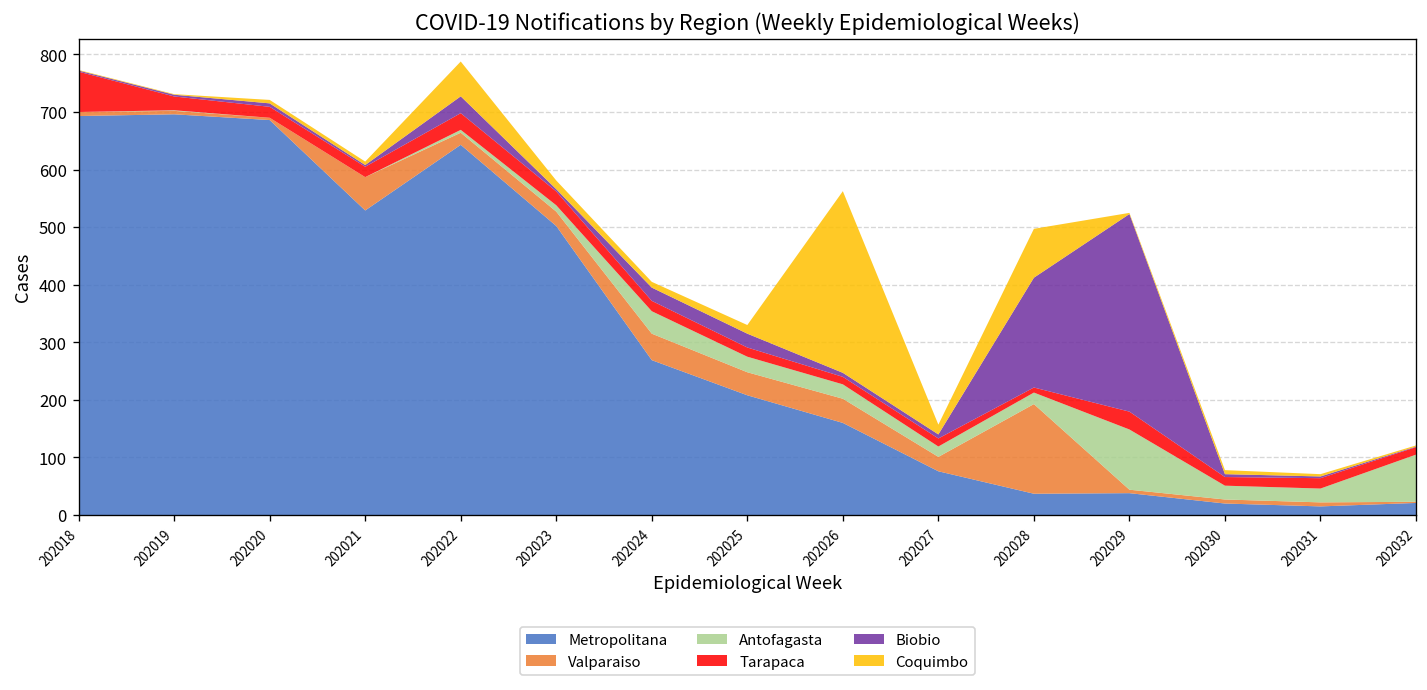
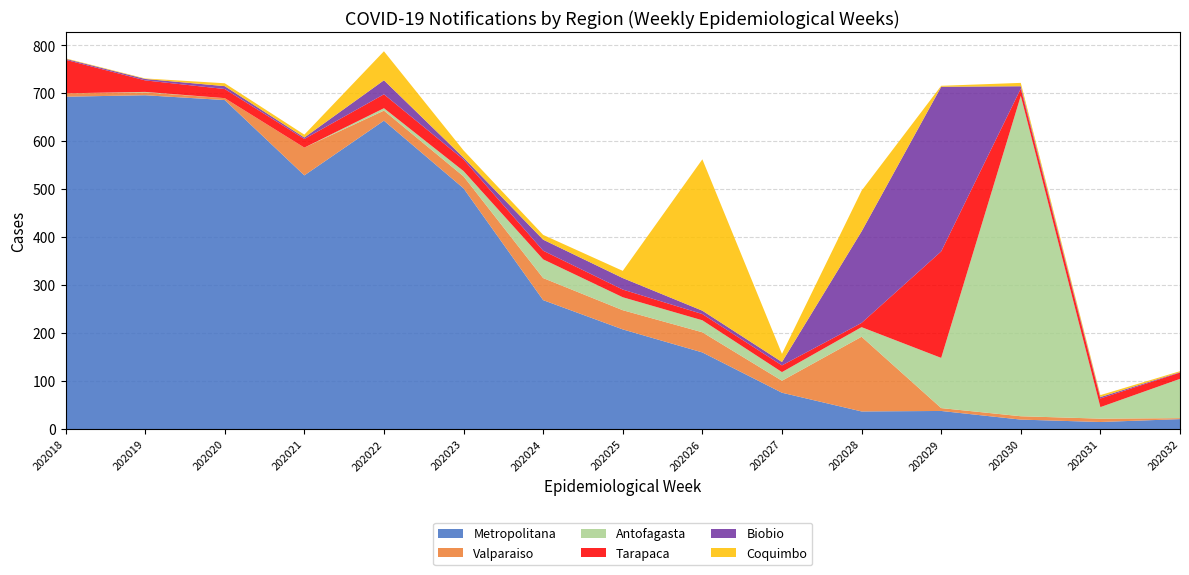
  {
    "Metropolitana": {
      "202018": 690,
      "202019": 700,
      "202021": 530,
      "202022": 640,
      "202023": 500,
      "202024": 270,
      "202025": 210,
      "202026": 160,
      "202027": 80,
      "202028": 40,
      "202029": 40,
      "202030": 20,
      "202031": 20
    },
    "Valparaiso": {
      "202023": 30,
      "202024": 50,
      "202025": 40,
      "202026": 40,
      "202027": 30,
      "202028": 160,
      "202029": 10,
      "202030": 10,
      "202031": 10
    },
    "Antofagasta": {
      "202023": 10,
      "202024": 40,
      "202025": 30,
      "202026": 30,
      "202027": 20,
      "202028": 20,
      "202029": 100,
-     "202030": 20,
+     "202030": 670,
      "202031": 20,
      "202032": 80
    },
    "Tarapaca": {
      "202020": 20,
      "202022": 30,
      "202024": 20,
      "202025": 20,
      "202026": 10,
      "202027": 10,
      "202028": 10,
-     "202029": 30
+     "202029": 220
    },
    "Biobio": {
      "202020": 10,
      "202022": 30,
      "202024": 20,
      "202025": 20,
      "202026": 10,
      "202027": 10,
      "202028": 190
    },
    "Coquimbo": {
      "202020": 10,
      "202021": 10,
      "202022": 60,
      "202023": 20,
      "202024": 10,
      "202025": 20,
      "202026": 320,
      "202027": 20,
      "202028": 80,
      "202030": 10
    }
  }
